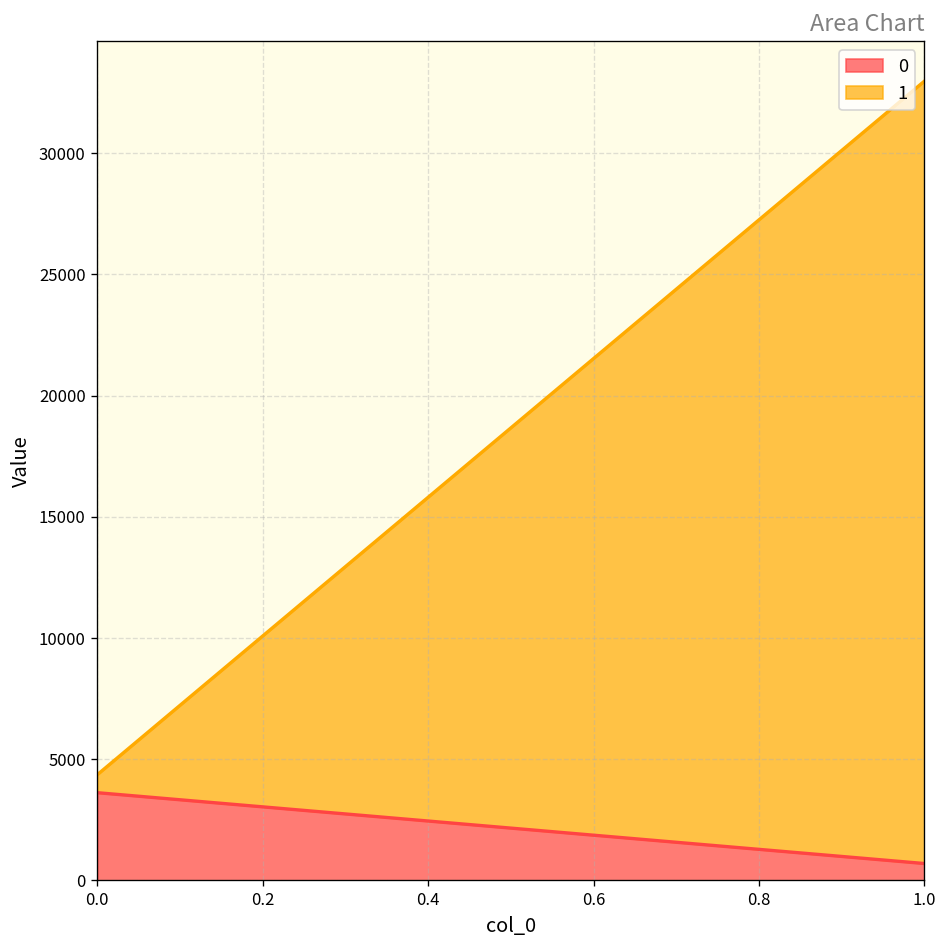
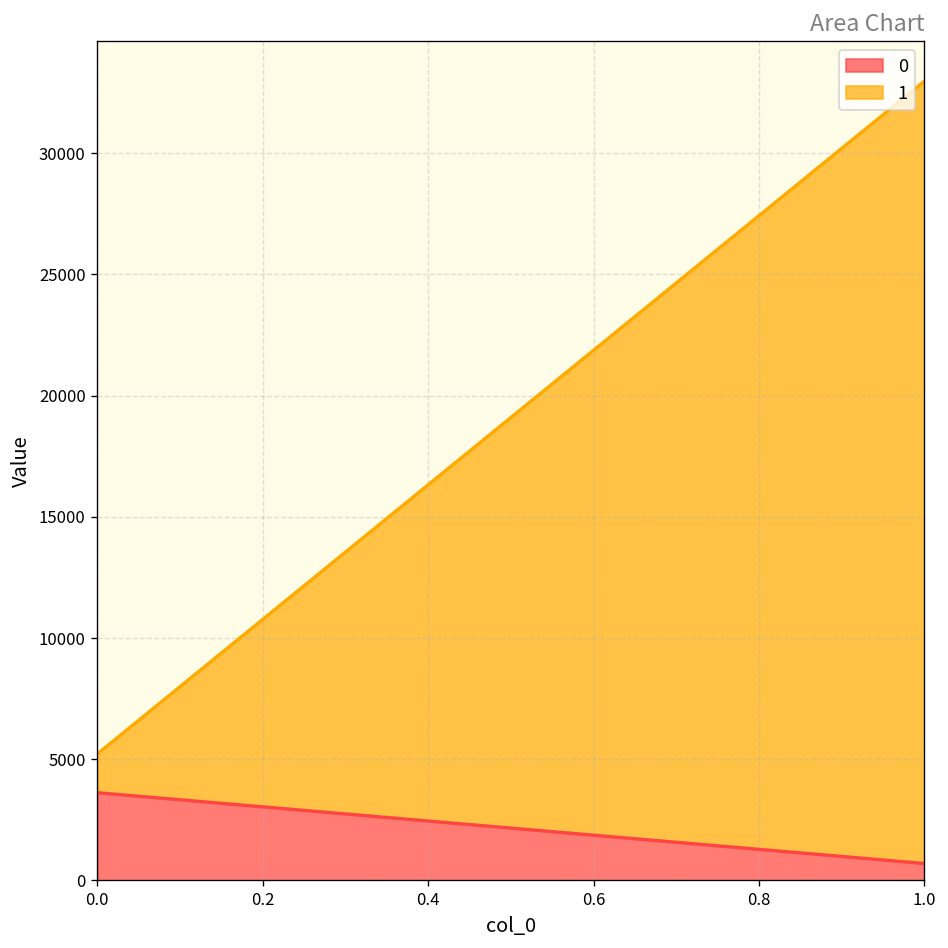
  {
    "0": {
      "0.0": 3600,
      "1.0": 700
    },
    "1": {
-     "0.0": 700,
+     "0.0": 1600,
      "1.0": 32300
    }
  }
